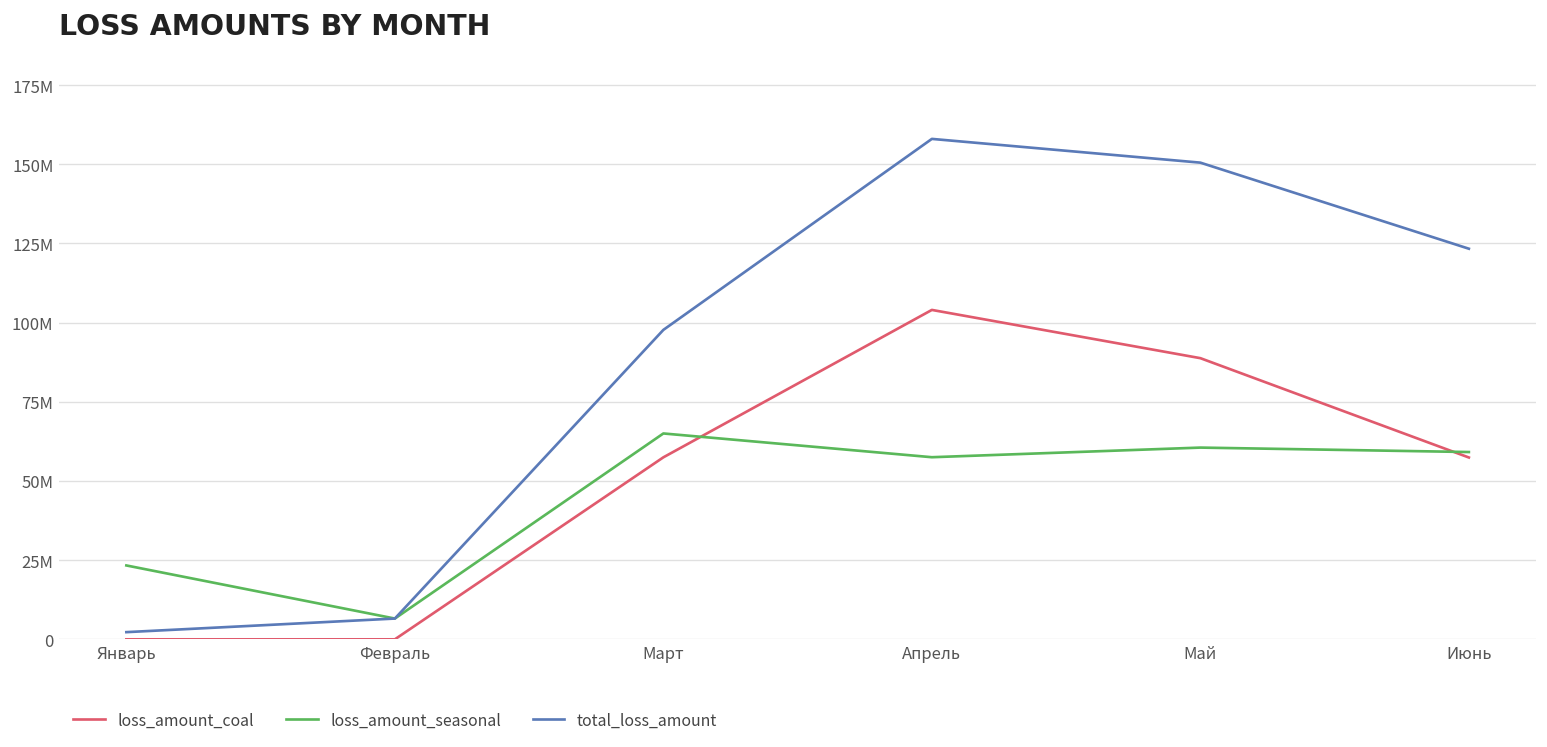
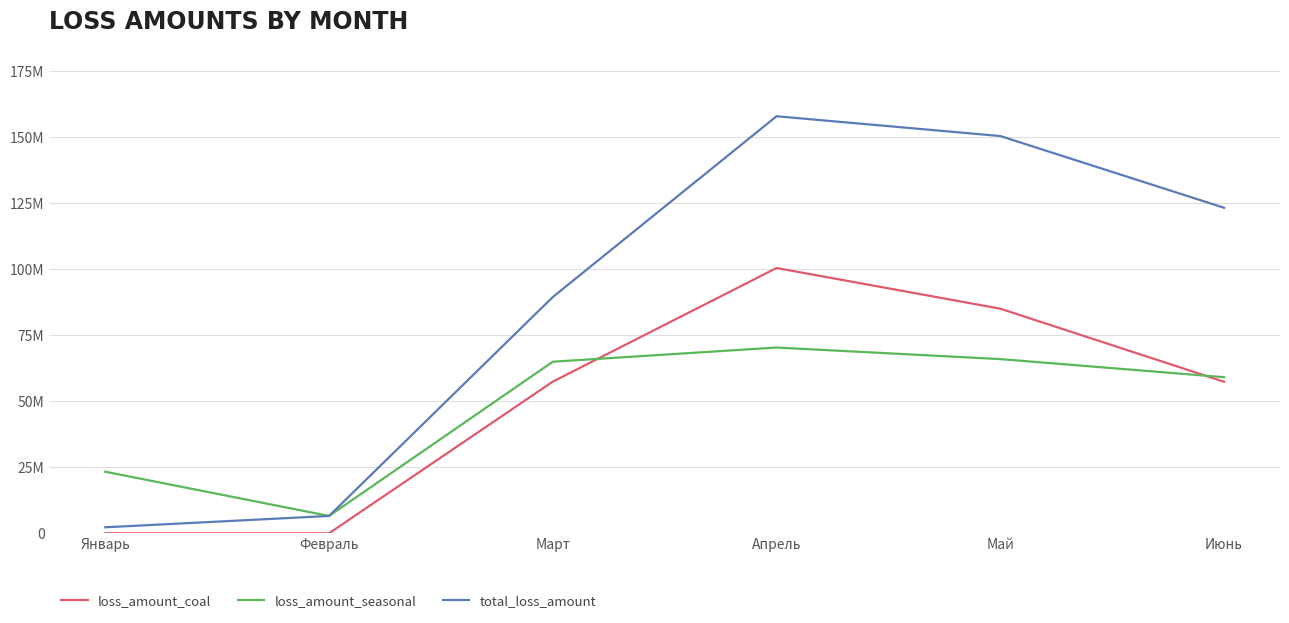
  {
    "loss_amount_coal": {
      "Январь": 0,
      "Февраль": 0,
      "Март": 57000000,
-     "Апрель": 104000000,
-     "Май": 89000000,
+     "Апрель": 101000000,
+     "Май": 85000000,
      "Июнь": 57000000
    },
    "loss_amount_seasonal": {
      "Январь": 23000000,
      "Март": 65000000,
-     "Апрель": 58000000,
-     "Май": 61000000,
+     "Апрель": 70000000,
+     "Май": 66000000,
      "Июнь": 59000000
    },
    "total_loss_amount": {
      "Январь": 2000000,
-     "Март": 98000000,
+     "Март": 90000000,
      "Апрель": 158000000,
      "Май": 151000000,
      "Июнь": 123000000
    }
  }
